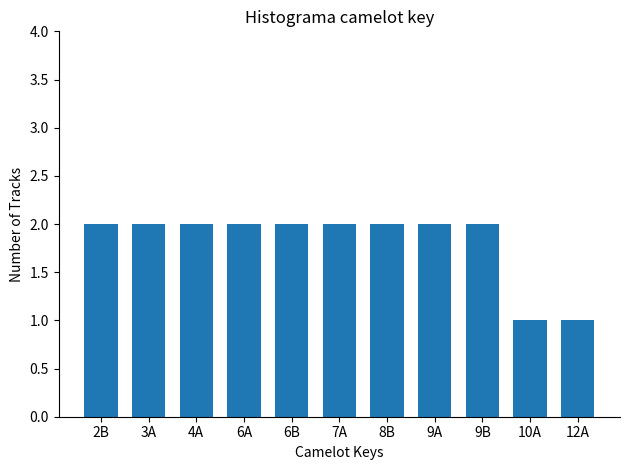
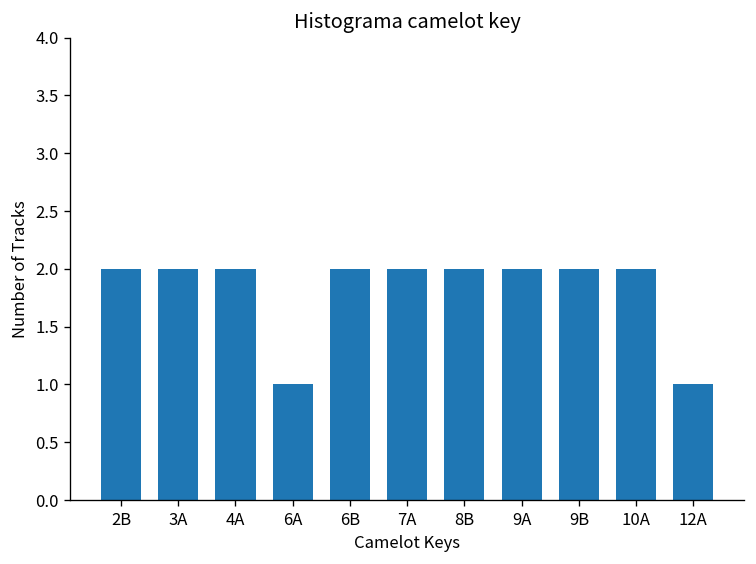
  {
    "2B": 2,
    "3A": 2,
    "4A": 2,
-   "6A": 2,
+   "6A": 1,
    "6B": 2,
    "7A": 2,
    "8B": 2,
    "9A": 2,
    "9B": 2,
-   "10A": 1,
+   "10A": 2,
    "12A": 1
  }
